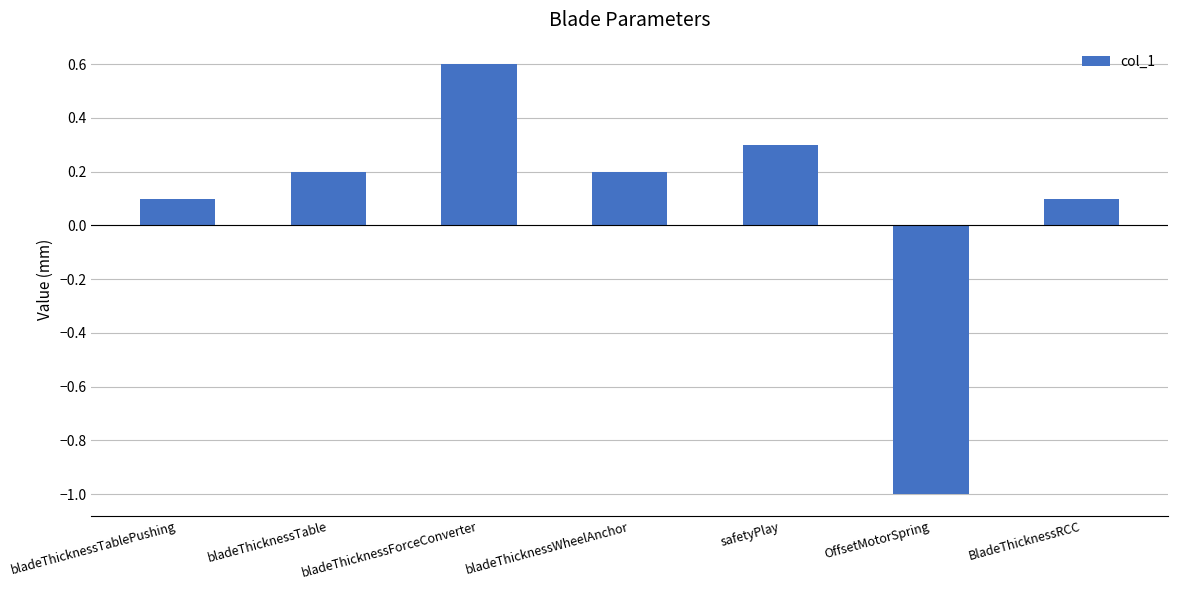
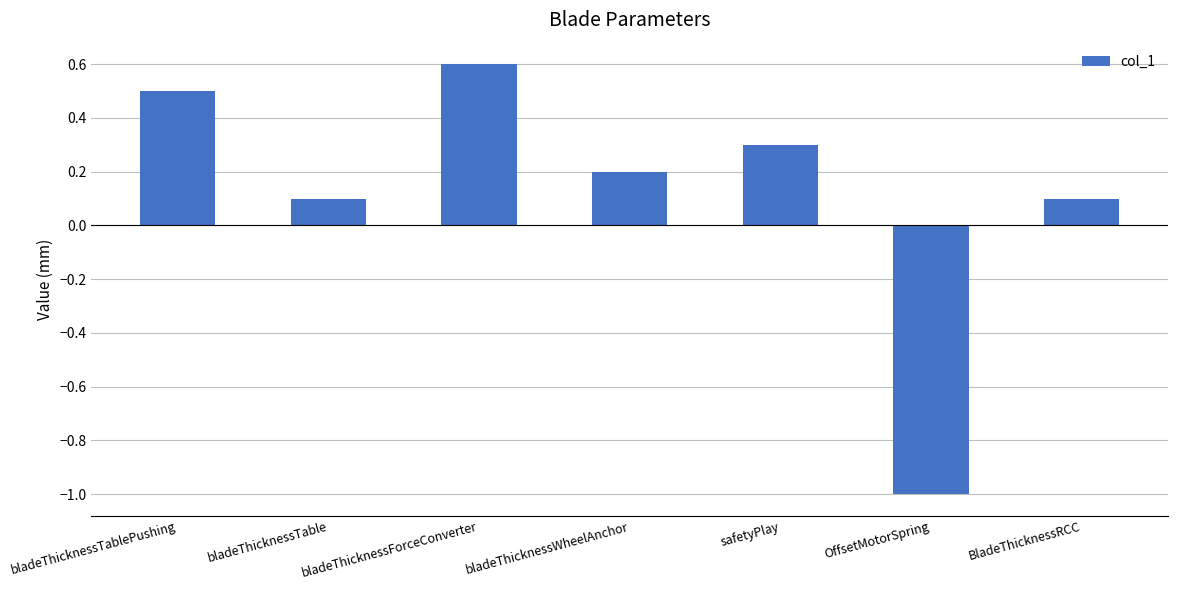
  {
-   "bladeThicknessTablePushing": 0.1,
-   "bladeThicknessTable": 0.2,
+   "bladeThicknessTablePushing": 0.5,
+   "bladeThicknessTable": 0.1,
    "bladeThicknessForceConverter": 0.6,
    "bladeThicknessWheelAnchor": 0.2,
    "safetyPlay": 0.3,
    "OffsetMotorSpring": -1.0,
    "BladeThicknessRCC": 0.1
  }
